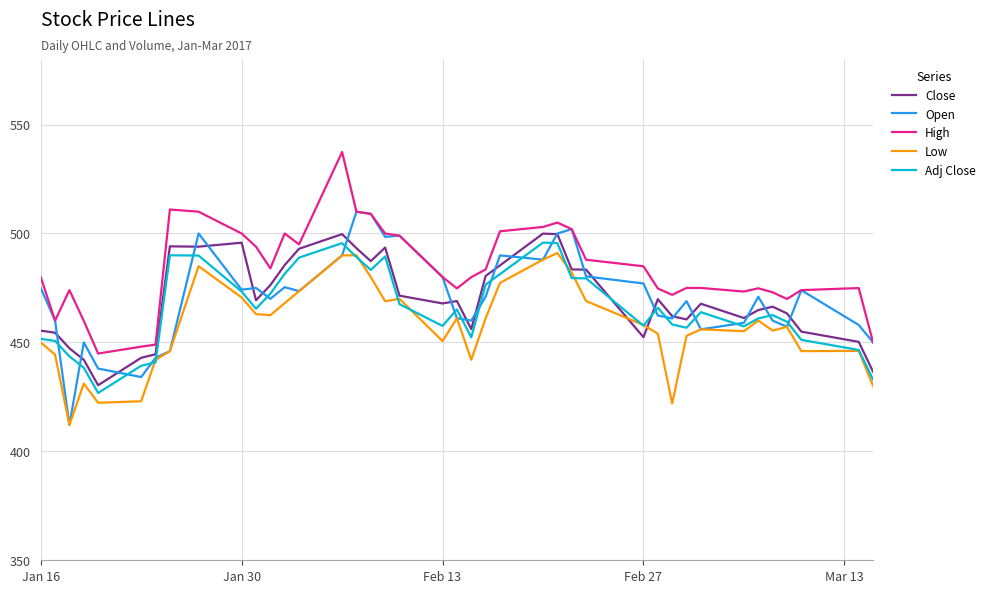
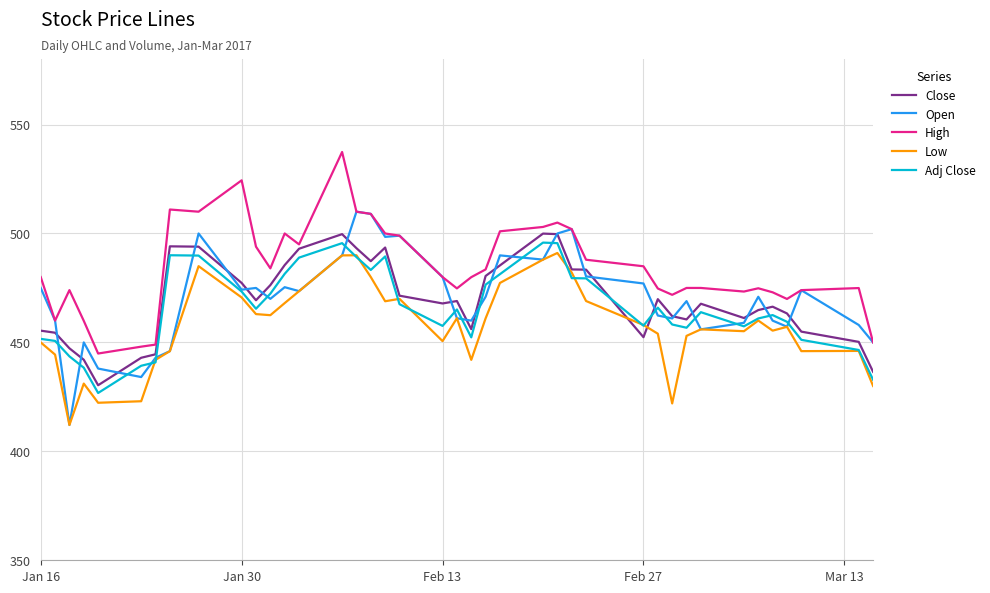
  {
    "Close": {
      "Jan 16": 455,
-     "Jan 30": 496,
+     "Jan 30": 477,
      "Feb 13": 468,
      "Feb 27": 452
    },
    "High": {
      "Jan 16": 480,
-     "Jan 30": 500,
+     "Jan 30": 524,
      "Feb 27": 485
    },
    "Low": {
      "Jan 16": 450,
      "Jan 30": 471,
      "Feb 13": 451
    }
  }
